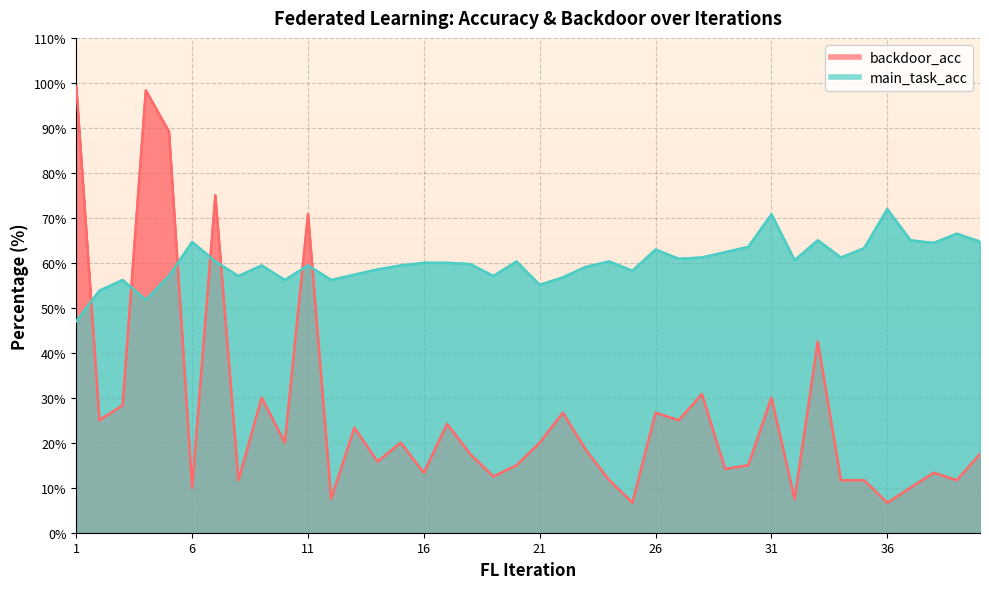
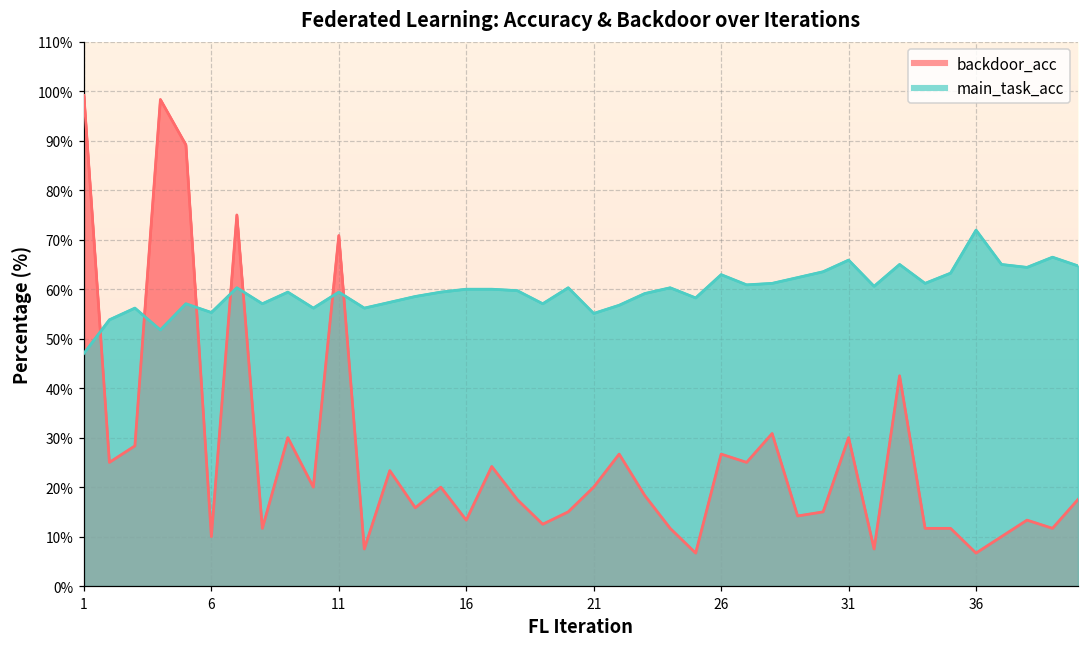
  {
    "backdoor_acc": {
      "1": "99%",
      "6": "10%",
      "11": "71%",
      "16": "13%",
      "21": "20%",
      "26": "27%",
      "31": "30%",
      "36": "7%"
    },
    "main_task_acc": {
      "1": "47%",
-     "6": "65%",
+     "6": "55%",
      "11": "59%",
      "16": "60%",
      "21": "55%",
      "26": "63%",
-     "31": "71%",
+     "31": "66%",
      "36": "72%"
    }
  }
